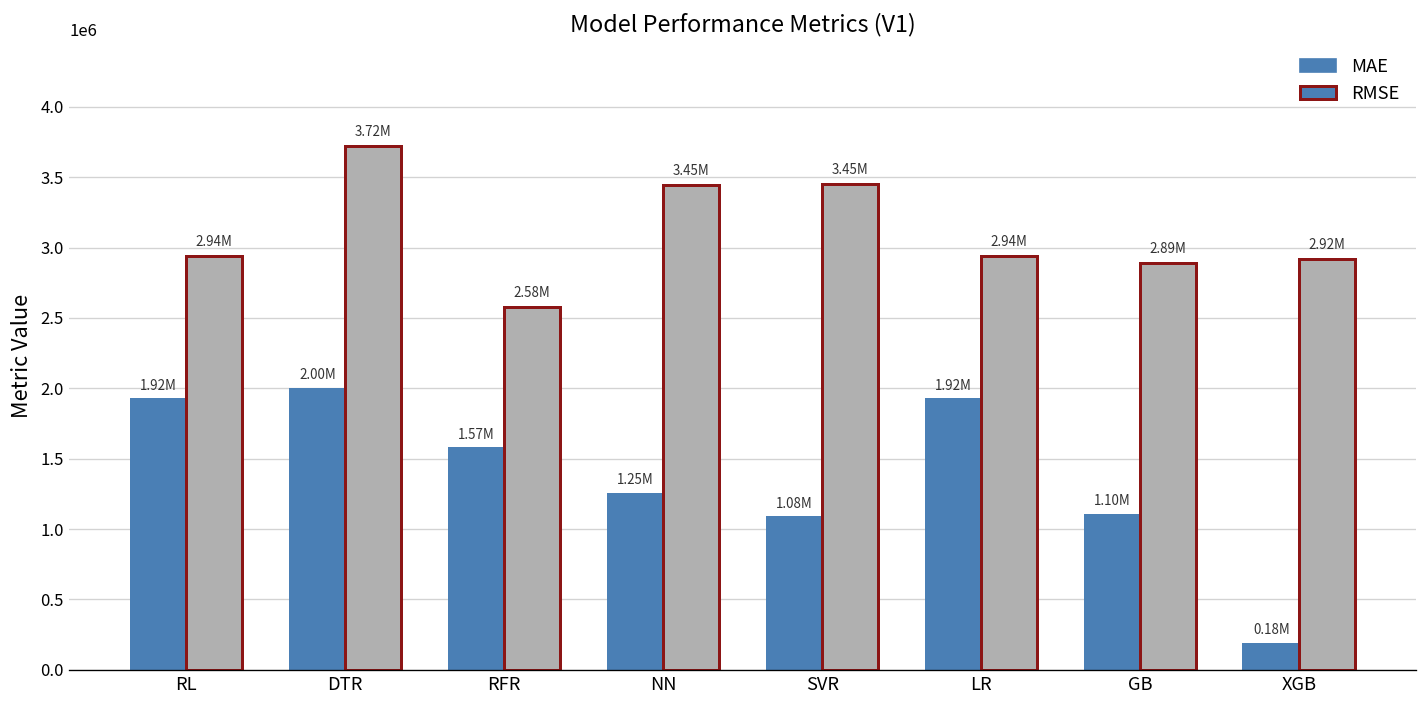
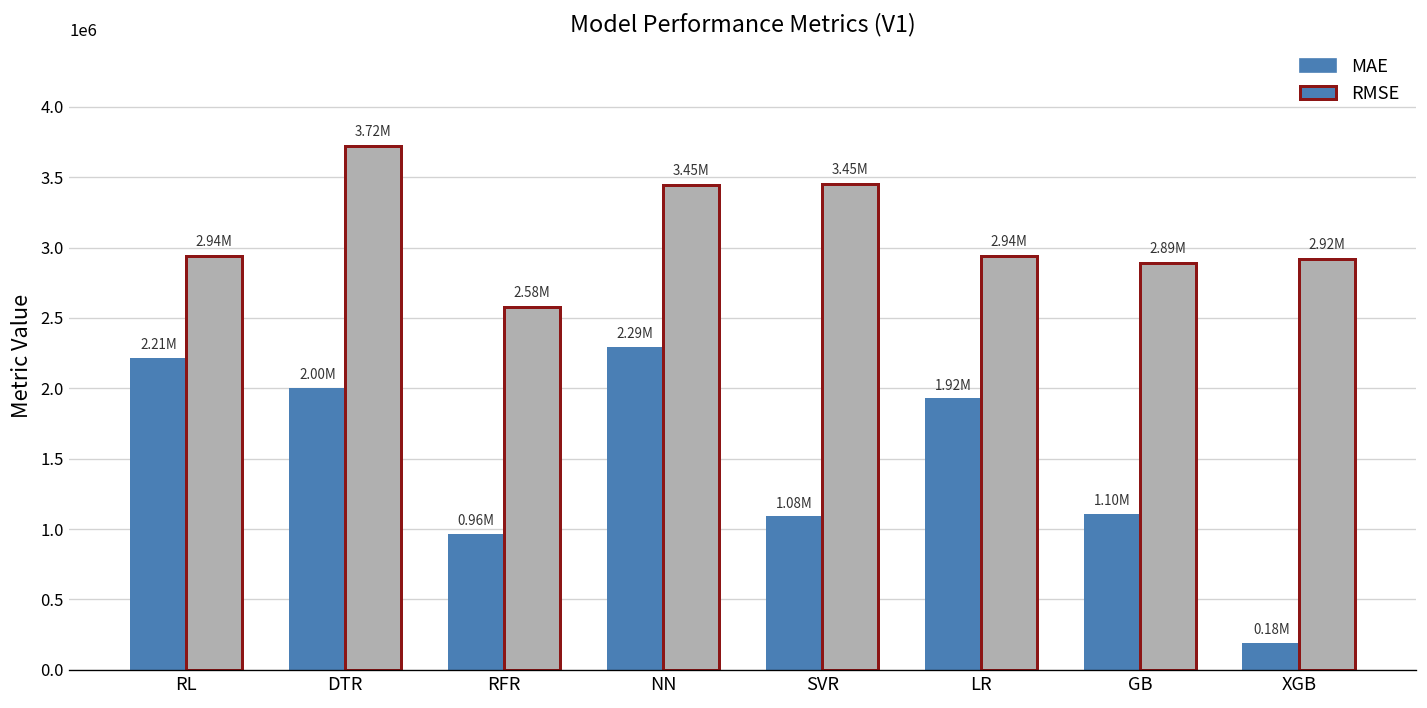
  {
    "MAE": {
-     "RL": "1.92M",
+     "RL": "2.21M",
      "DTR": "2.00M",
-     "RFR": "1.57M",
-     "NN": "1.25M",
+     "RFR": "0.96M",
+     "NN": "2.29M",
      "SVR": "1.08M",
      "LR": "1.92M",
      "GB": "1.10M",
      "XGB": "0.18M"
    }
  }
